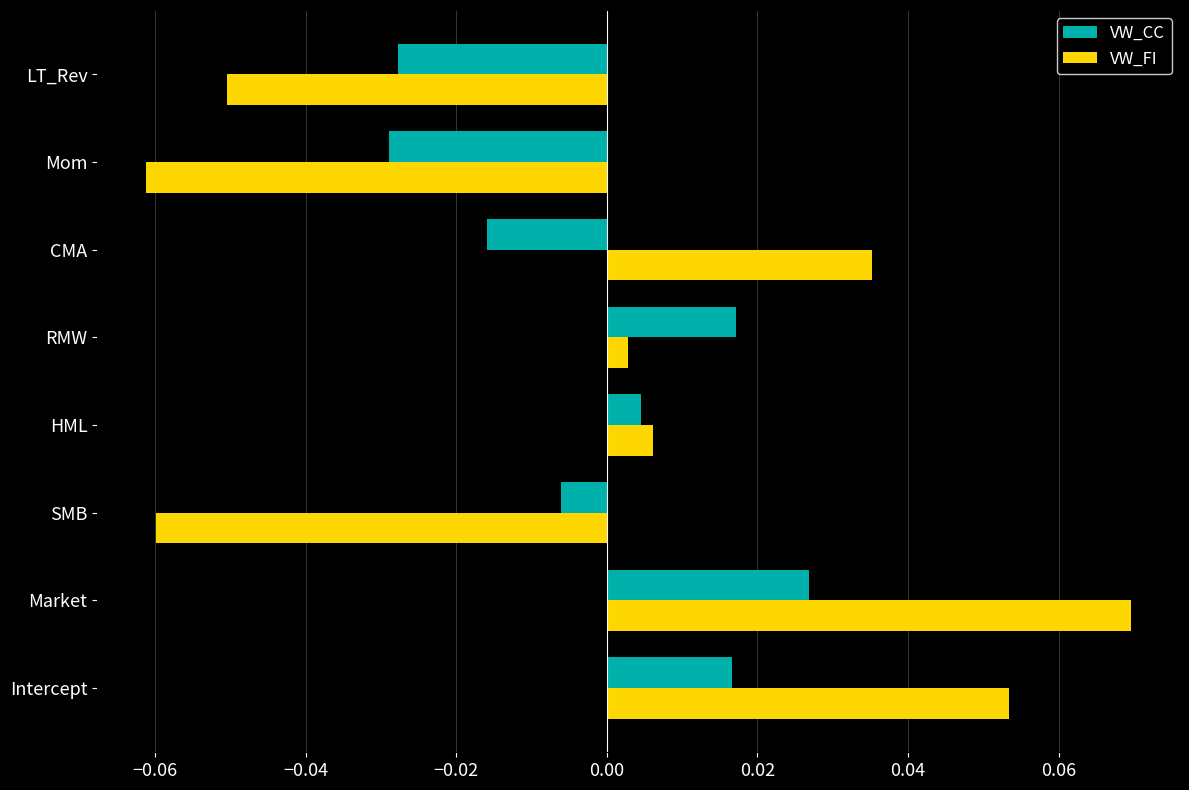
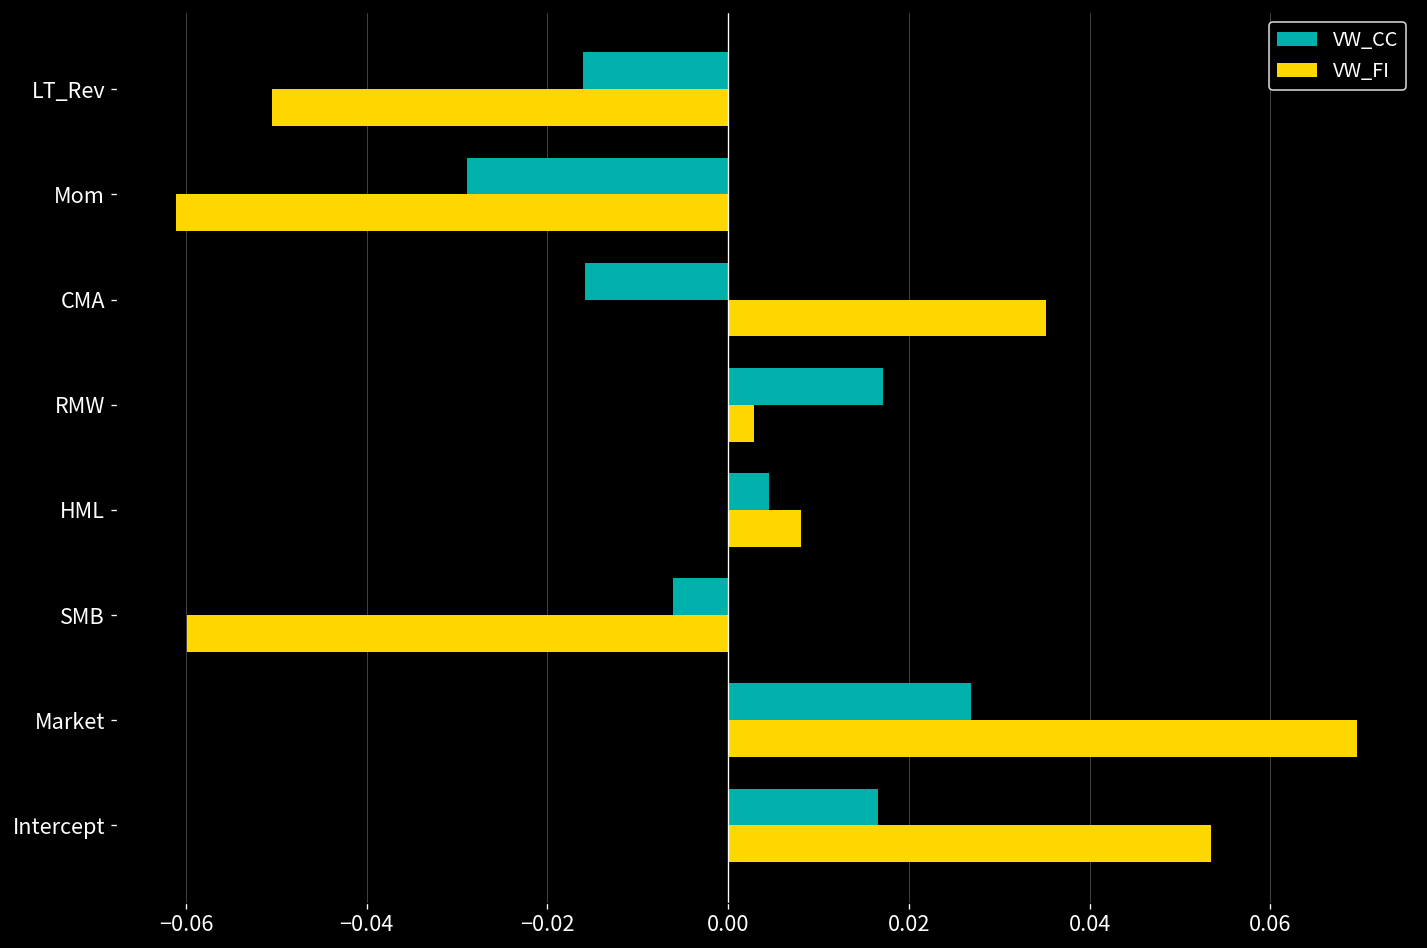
  {
    "VW_CC": {
-     "LT_Rev": -0.028,
+     "LT_Rev": -0.016,
      "Mom": -0.029,
      "CMA": -0.016,
      "RMW": 0.017,
      "HML": 0.005,
      "SMB": -0.006,
      "Market": 0.027,
      "Intercept": 0.017
    },
    "VW_FI": {
      "LT_Rev": -0.050,
      "Mom": -0.061,
      "CMA": 0.035,
      "RMW": 0.003,
-     "HML": 0.006,
+     "HML": 0.008,
      "SMB": -0.060,
      "Market": 0.070,
      "Intercept": 0.053
    }
  }
